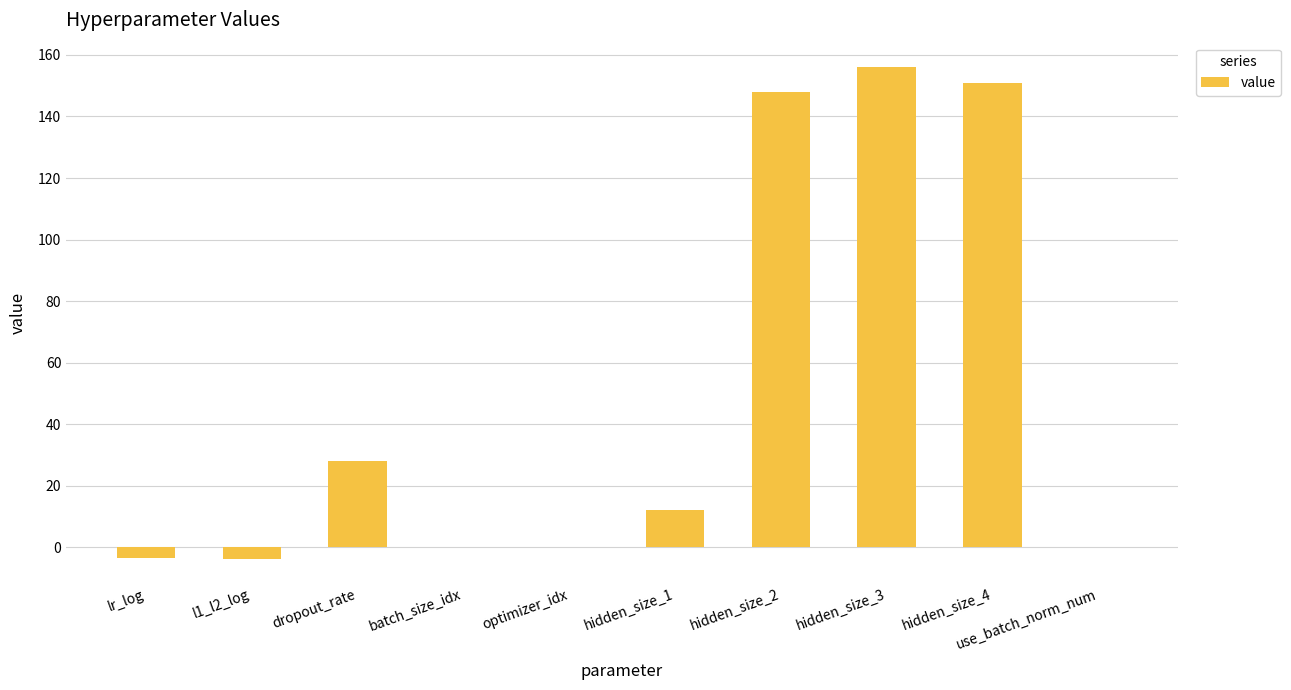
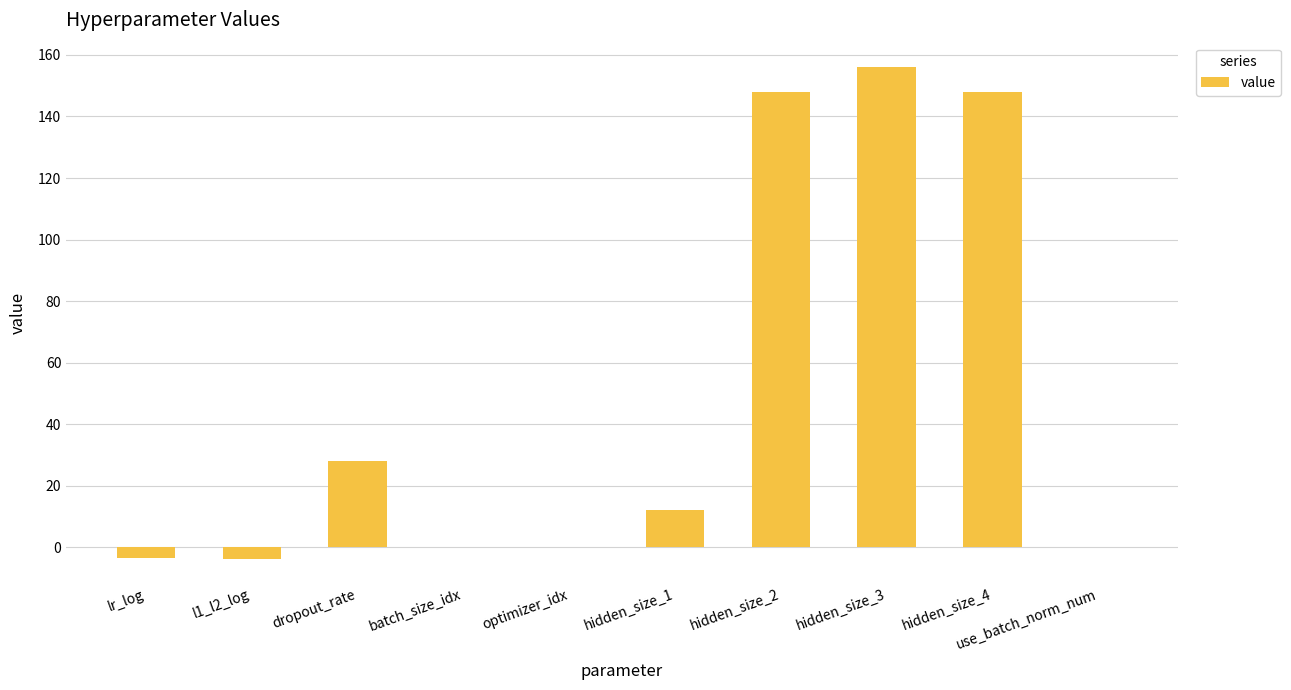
  {
    "lr_log": -3,
    "l1_l2_log": -4,
    "dropout_rate": 28,
    "batch_size_idx": 0,
    "optimizer_idx": 0,
    "hidden_size_1": 12,
    "hidden_size_2": 148,
    "hidden_size_3": 156,
-   "hidden_size_4": 151,
+   "hidden_size_4": 148,
    "use_batch_norm_num": 0
  }
